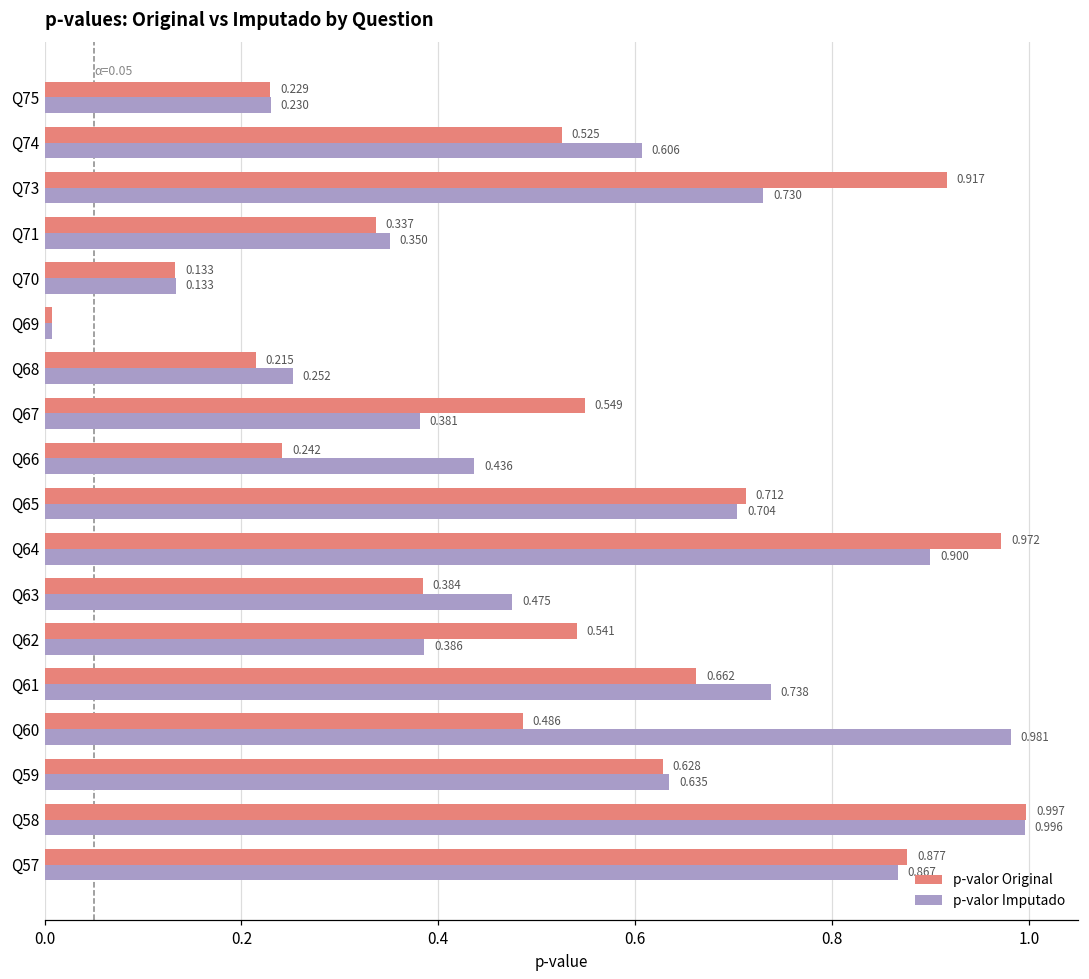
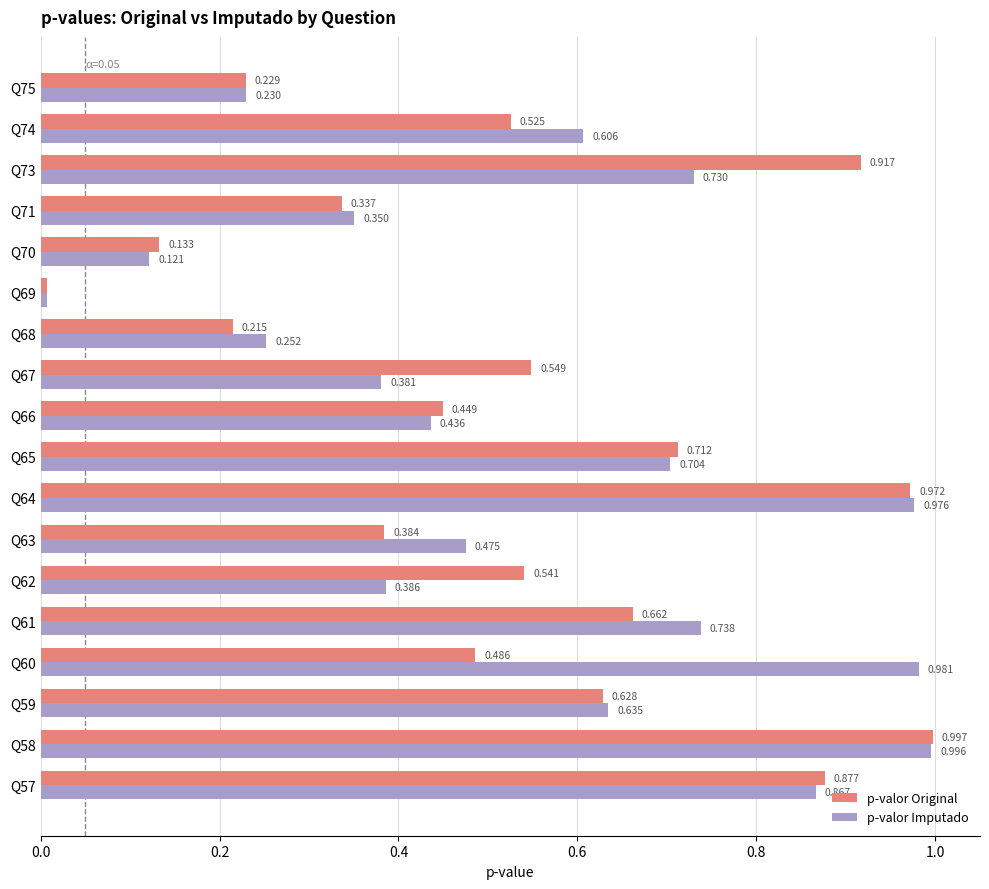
  {
    "p-valor Original": {
      "Q75": 0.229,
      "Q74": 0.525,
      "Q73": 0.917,
      "Q71": 0.337,
      "Q70": 0.133,
      "Q68": 0.215,
      "Q67": 0.549,
-     "Q66": 0.242,
+     "Q66": 0.449,
      "Q65": 0.712,
      "Q64": 0.972,
      "Q63": 0.384,
      "Q62": 0.541,
      "Q61": 0.662,
      "Q60": 0.486,
      "Q59": 0.628,
      "Q58": 0.997,
      "Q57": 0.877
    },
    "p-valor Imputado": {
      "Q75": 0.230,
      "Q74": 0.606,
      "Q73": 0.730,
      "Q71": 0.350,
-     "Q70": 0.133,
+     "Q70": 0.121,
      "Q68": 0.252,
      "Q67": 0.381,
      "Q66": 0.436,
      "Q65": 0.704,
-     "Q64": 0.900,
+     "Q64": 0.976,
      "Q63": 0.475,
      "Q62": 0.386,
      "Q61": 0.738,
      "Q60": 0.981,
      "Q59": 0.635,
      "Q58": 0.996,
      "Q57": 0.867
    }
  }
